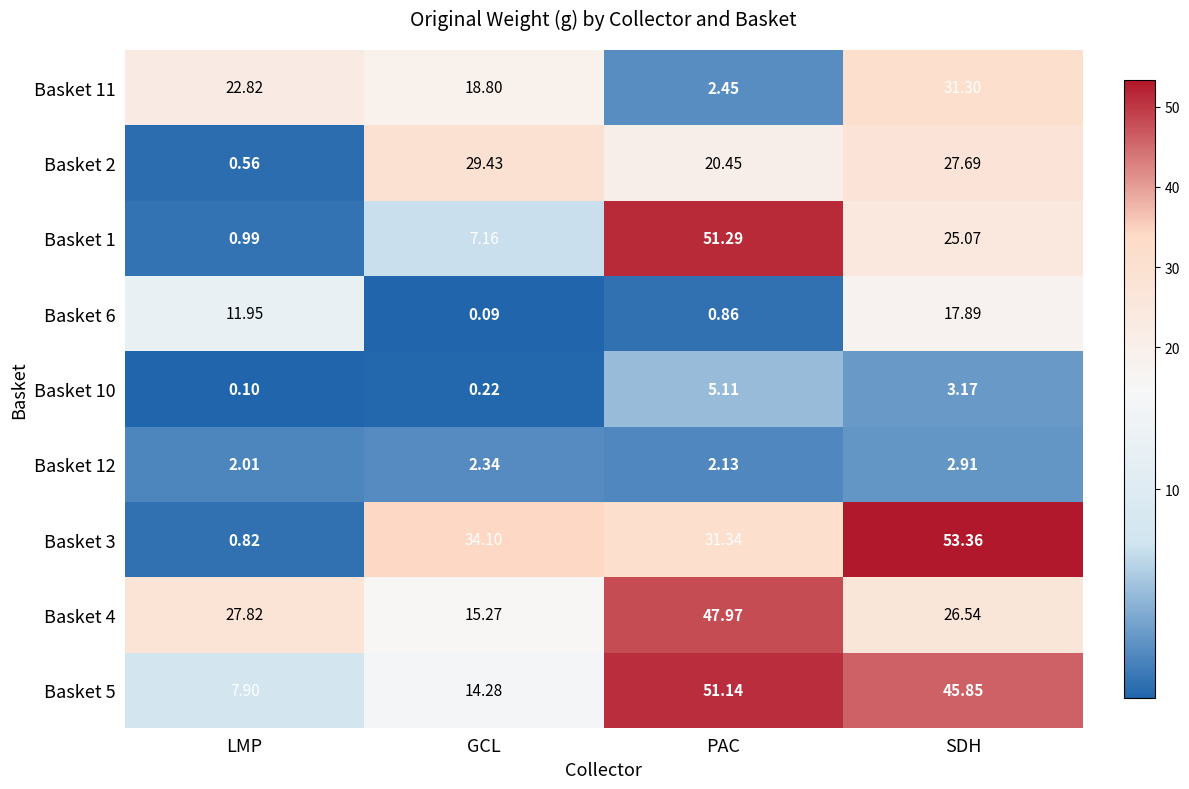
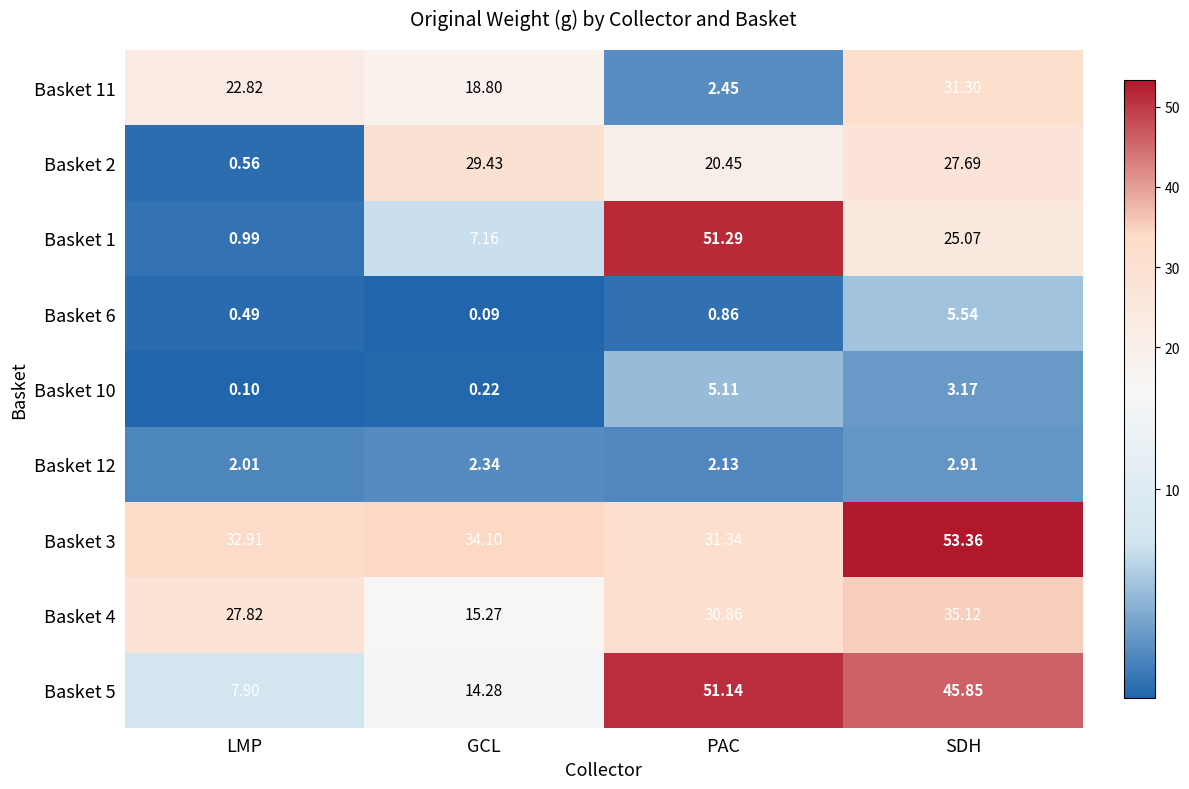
  {
    "Basket 11": {
      "LMP": 22.82,
      "GCL": 18.80,
      "PAC": 2.45,
      "SDH": 31.30
    },
    "Basket 2": {
      "LMP": 0.56,
      "GCL": 29.43,
      "PAC": 20.45,
      "SDH": 27.69
    },
    "Basket 1": {
      "LMP": 0.99,
      "GCL": 7.16,
      "PAC": 51.29,
      "SDH": 25.07
    },
    "Basket 6": {
-     "LMP": 11.95,
+     "LMP": 0.49,
      "GCL": 0.09,
      "PAC": 0.86,
-     "SDH": 17.89
+     "SDH": 5.54
    },
    "Basket 10": {
      "LMP": 0.10,
      "GCL": 0.22,
      "PAC": 5.11,
      "SDH": 3.17
    },
    "Basket 12": {
      "LMP": 2.01,
      "GCL": 2.34,
      "PAC": 2.13,
      "SDH": 2.91
    },
    "Basket 3": {
-     "LMP": 0.82,
+     "LMP": 32.91,
      "GCL": 34.10,
      "PAC": 31.34,
      "SDH": 53.36
    },
    "Basket 4": {
      "LMP": 27.82,
      "GCL": 15.27,
-     "PAC": 47.97,
-     "SDH": 26.54
+     "PAC": 30.86,
+     "SDH": 35.12
    },
    "Basket 5": {
      "GCL": 14.28,
      "PAC": 51.14,
      "SDH": 45.85
    }
  }
